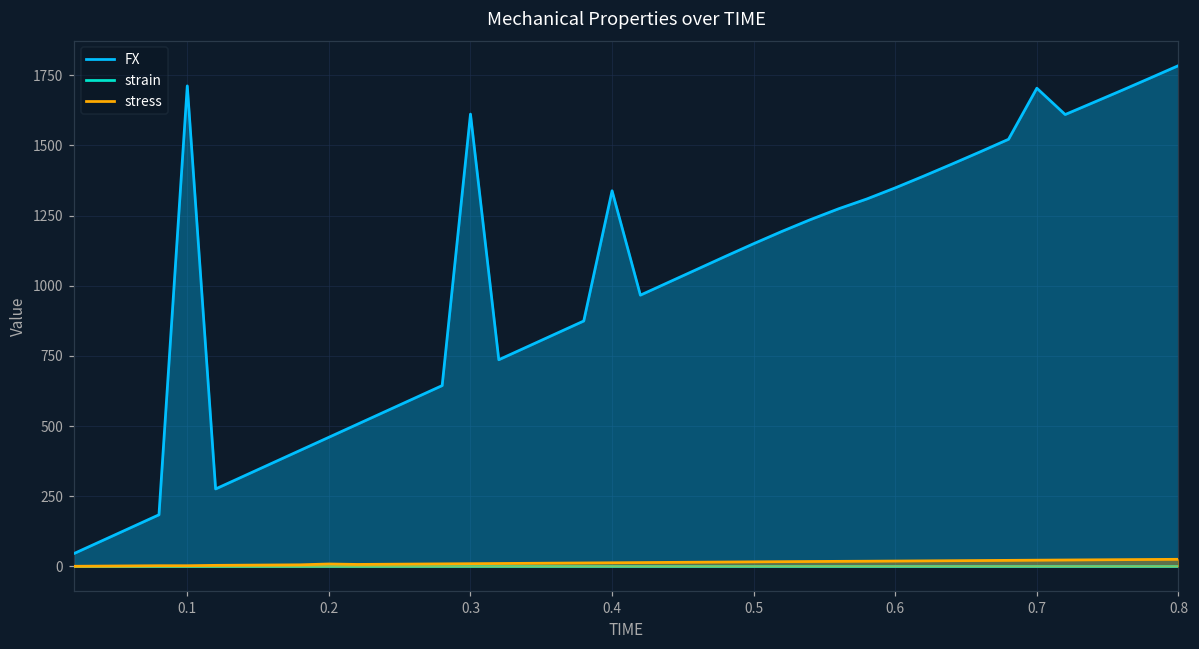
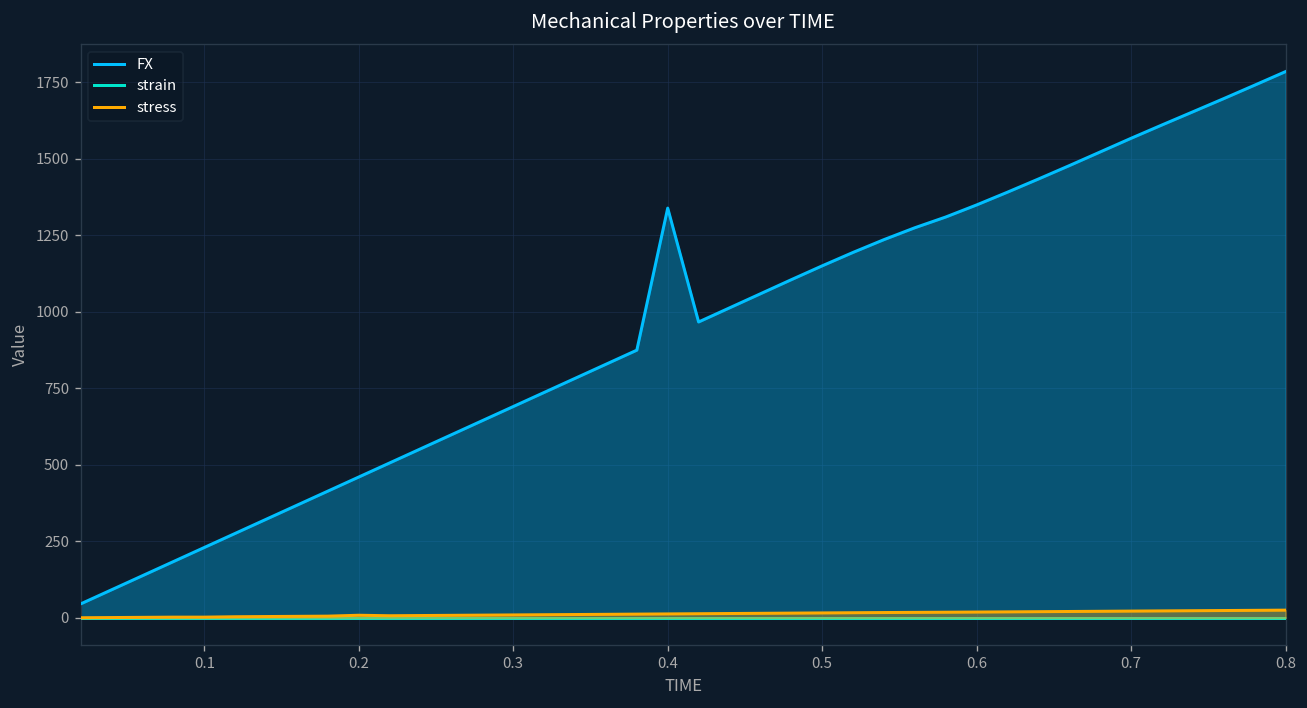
  {
    "FX": {
-     "0.1": 1710,
+     "0.1": 230,
      "0.2": 460,
-     "0.3": 1610,
+     "0.3": 690,
      "0.4": 1340,
      "0.5": 1150,
      "0.6": 1350,
-     "0.7": 1700,
+     "0.7": 1570,
      "0.8": 1780
    },
    "strain": {
      "0.3": 0,
      "0.4": 0,
      "0.5": 0,
      "0.6": 0,
      "0.7": 0,
      "0.8": 0
    },
    "stress": {
      "0.3": 10,
      "0.4": 10,
      "0.5": 20,
      "0.6": 20,
      "0.7": 20,
      "0.8": 30
    }
  }
